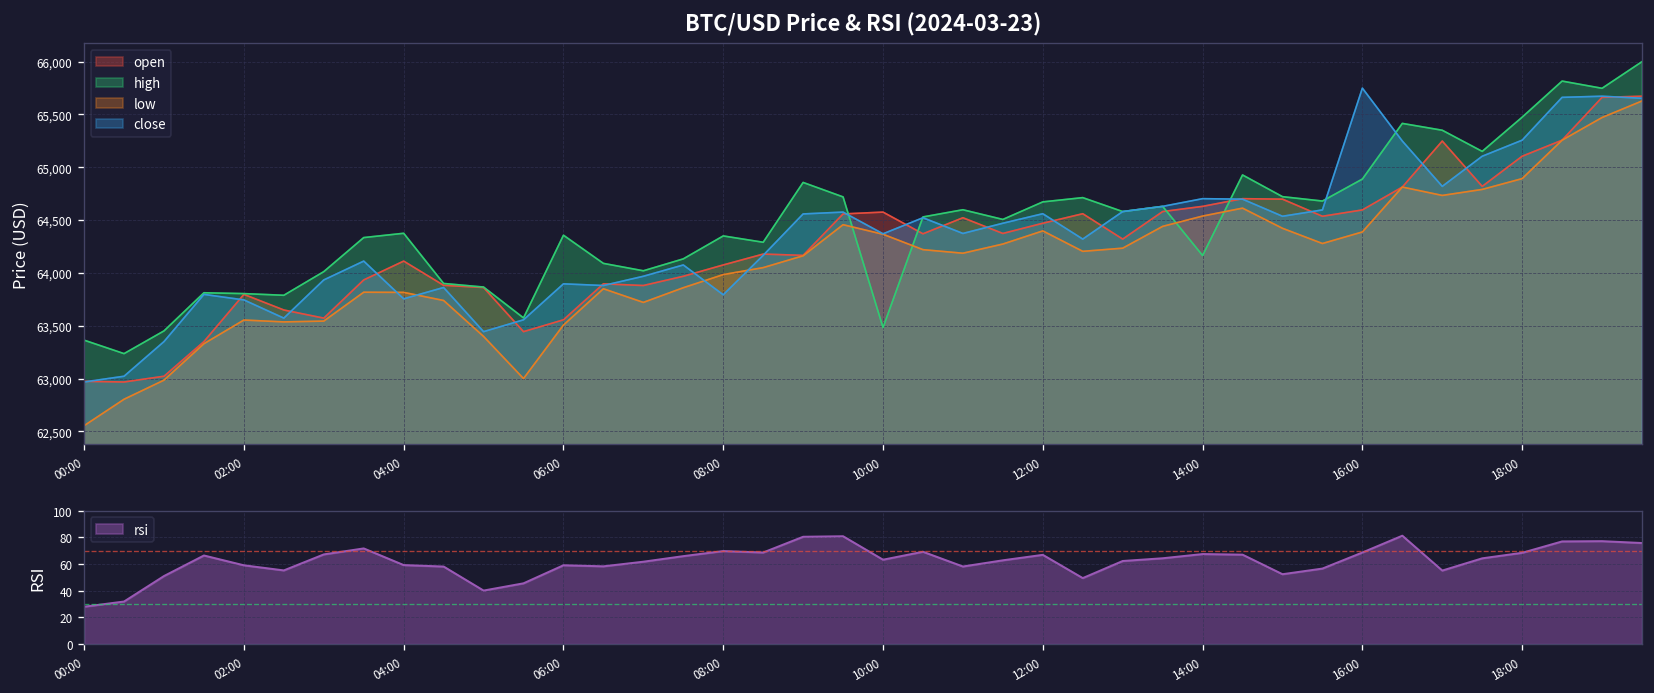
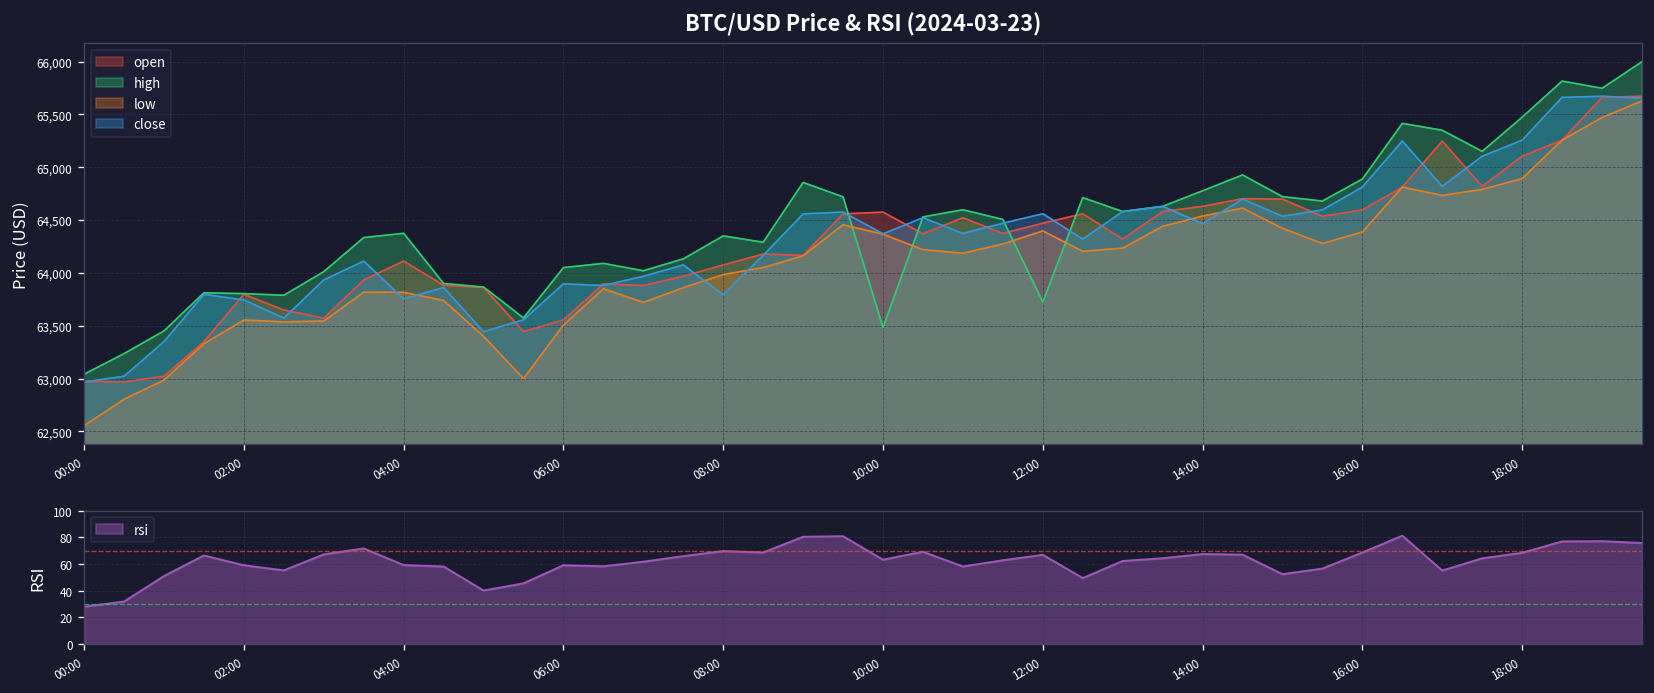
  {
    "BTC/USD Price & RSI (2024-03-23)": {
      "high": {
-       "00:00": "63,400",
+       "00:00": "63,000",
        "04:00": "64,400",
-       "06:00": "64,400",
+       "06:00": "64,100",
        "08:00": "64,300",
        "10:00": "63,500",
-       "12:00": "64,700",
-       "14:00": "64,200",
+       "12:00": "63,700",
+       "14:00": "64,800",
        "16:00": "64,900",
        "18:00": "65,500"
      },
      "close": {
        "02:00": "63,700",
        "04:00": "63,800",
        "06:00": "63,900",
        "08:00": "63,800",
        "12:00": "64,600",
-       "14:00": "64,700",
-       "16:00": "65,700",
+       "14:00": "64,500",
+       "16:00": "64,800",
        "18:00": "65,300"
      }
    }
  }
